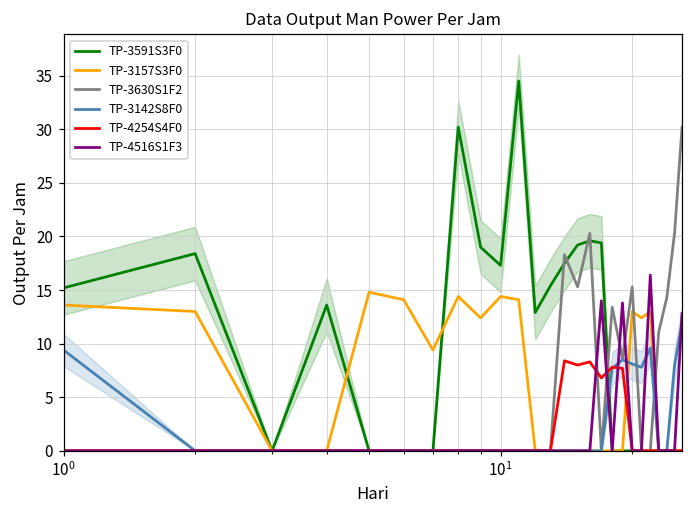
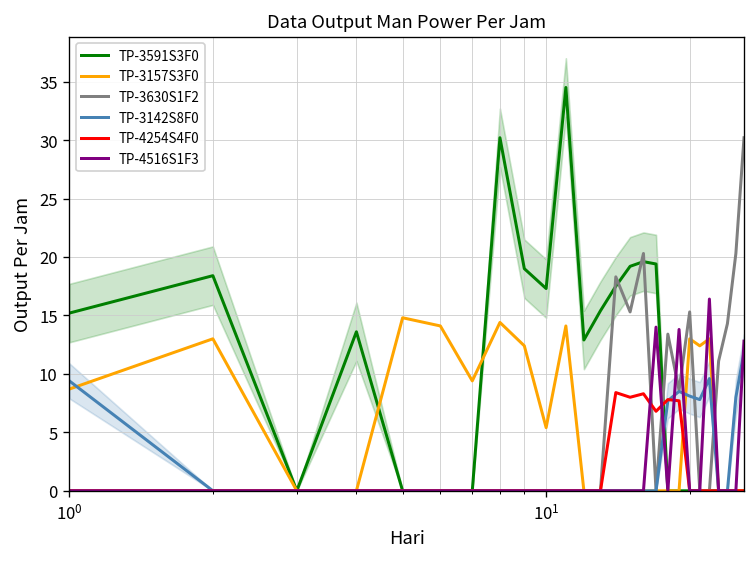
  {
    "TP-3157S3F0": {
-     "10^0": 14,
-     "10^1": 14
+     "10^0": 9,
+     "10^1": 5
    }
  }
